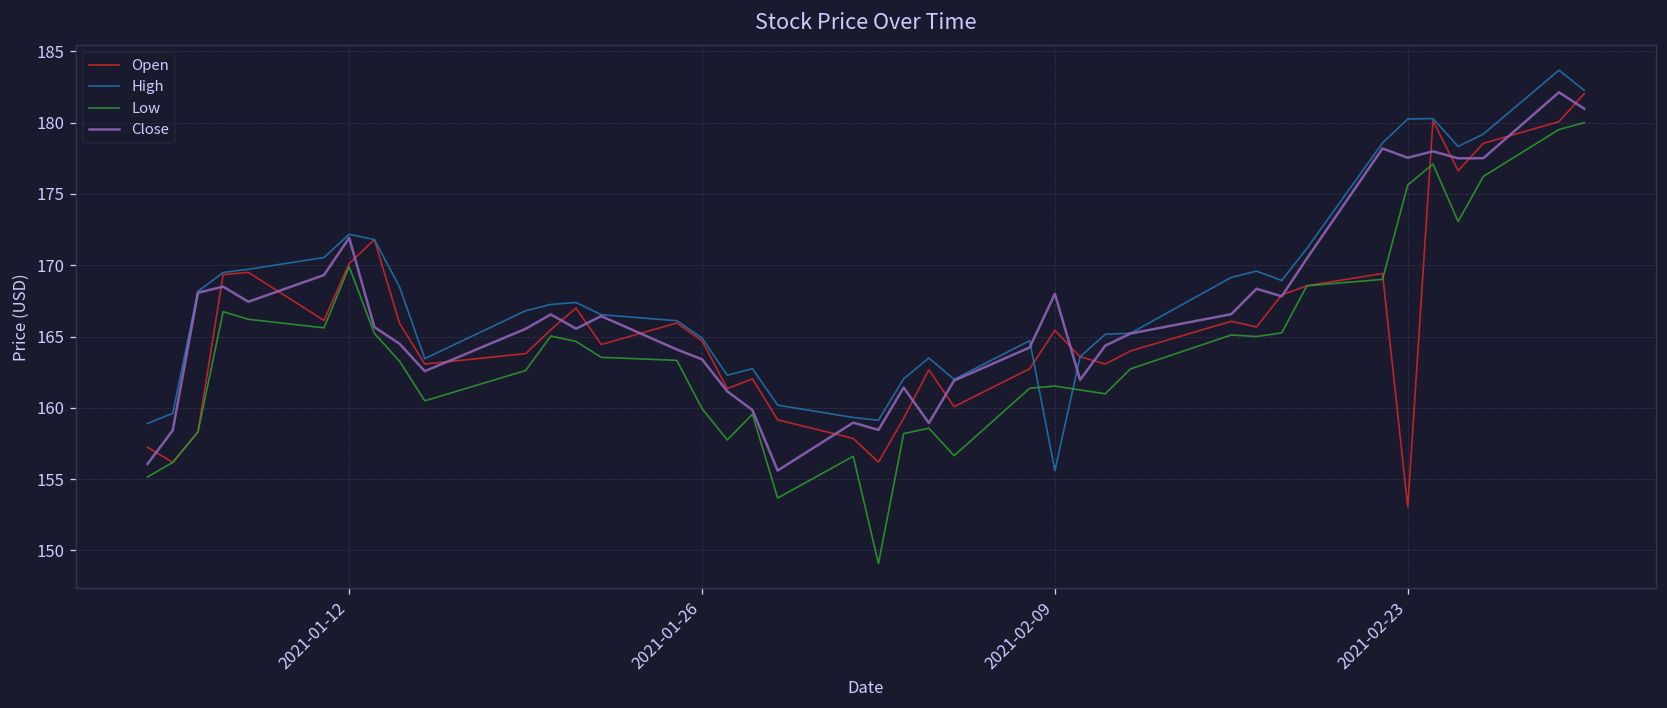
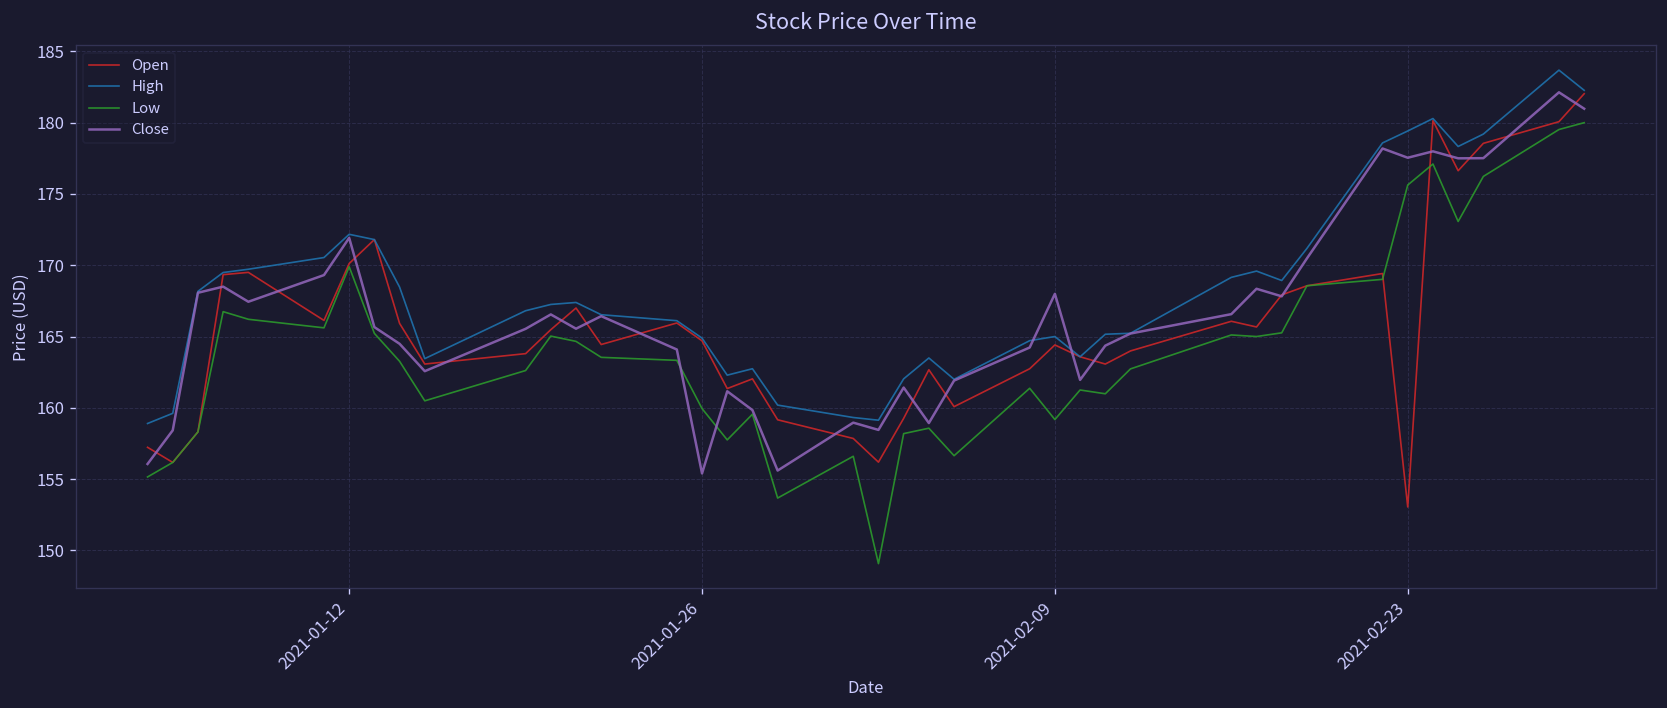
  {
    "Open": {
      "2021-01-12": 170.1,
-     "2021-02-09": 165.4,
+     "2021-02-09": 164.4,
      "2021-02-23": 153.0
    },
    "High": {
      "2021-01-12": 172.2,
-     "2021-02-09": 155.6,
-     "2021-02-23": 180.3
+     "2021-02-09": 165.0,
+     "2021-02-23": 179.4
    },
    "Low": {
      "2021-01-12": 169.9,
      "2021-01-26": 159.9,
-     "2021-02-09": 161.5,
+     "2021-02-09": 159.2,
      "2021-02-23": 175.6
    },
    "Close": {
      "2021-01-12": 171.9,
-     "2021-01-26": 163.4,
+     "2021-01-26": 155.4,
      "2021-02-09": 168.0,
      "2021-02-23": 177.5
    }
  }
